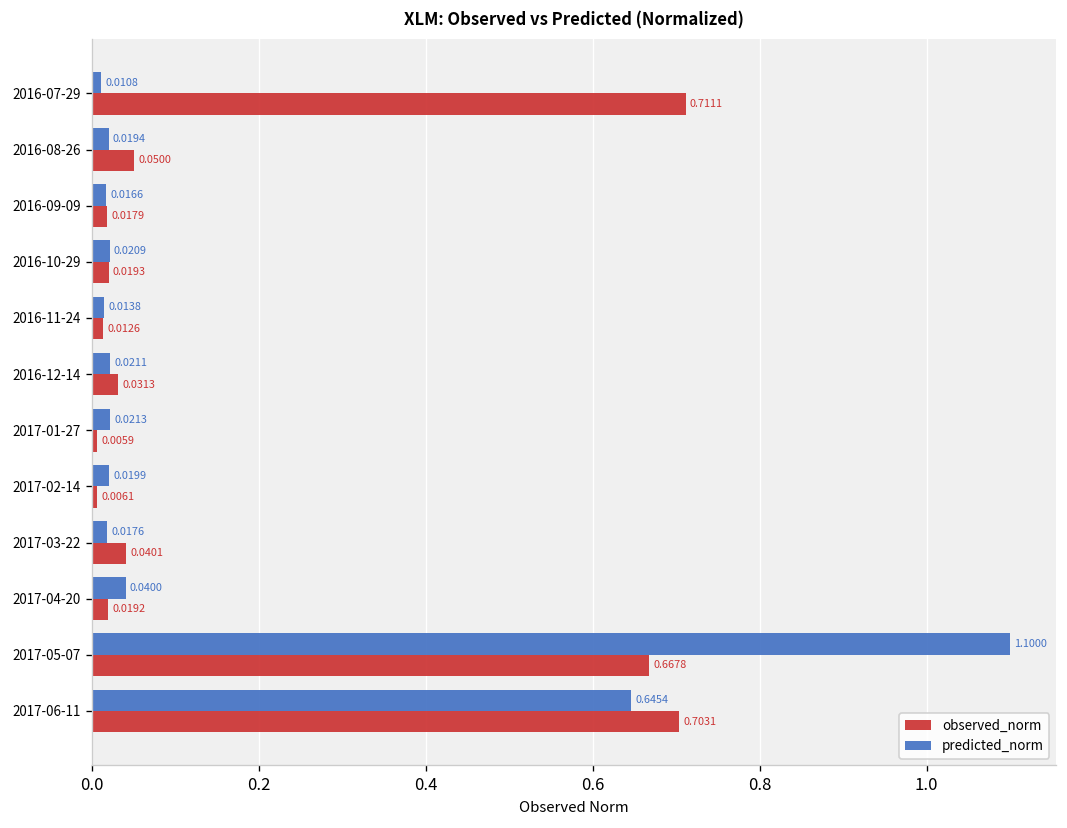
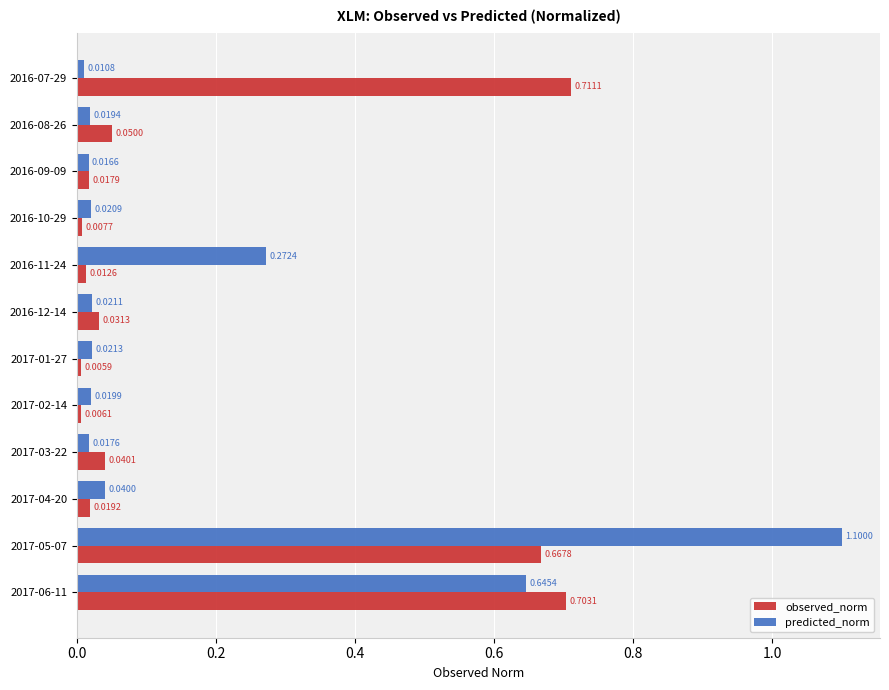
  {
    "observed_norm": {
      "2016-07-29": 0.7111,
      "2016-08-26": 0.0500,
      "2016-09-09": 0.0179,
-     "2016-10-29": 0.0193,
+     "2016-10-29": 0.0077,
      "2016-11-24": 0.0126,
      "2016-12-14": 0.0313,
      "2017-01-27": 0.0059,
      "2017-02-14": 0.0061,
      "2017-03-22": 0.0401,
      "2017-04-20": 0.0192,
      "2017-05-07": 0.6678,
      "2017-06-11": 0.7031
    },
    "predicted_norm": {
      "2016-07-29": 0.0108,
      "2016-08-26": 0.0194,
      "2016-09-09": 0.0166,
      "2016-10-29": 0.0209,
-     "2016-11-24": 0.0138,
+     "2016-11-24": 0.2724,
      "2016-12-14": 0.0211,
      "2017-01-27": 0.0213,
      "2017-02-14": 0.0199,
      "2017-03-22": 0.0176,
      "2017-04-20": 0.0400,
      "2017-05-07": 1.1000,
      "2017-06-11": 0.6454
    }
  }
